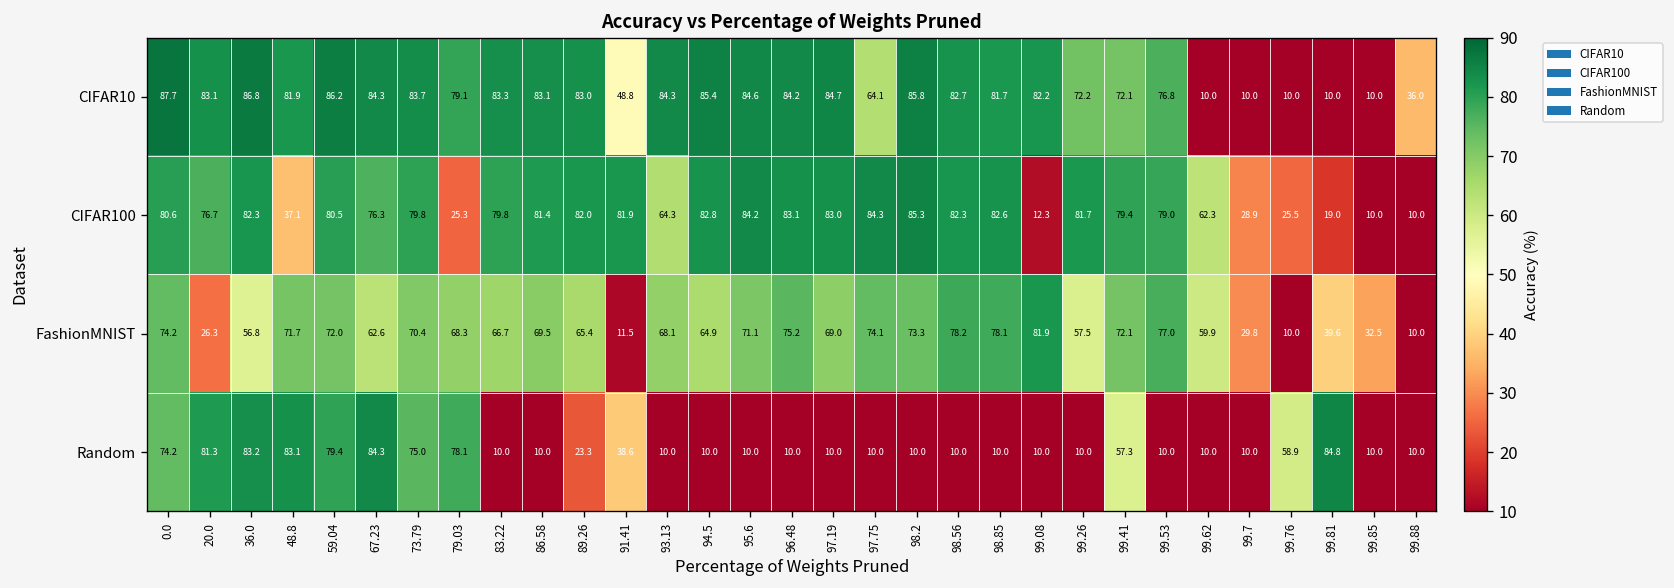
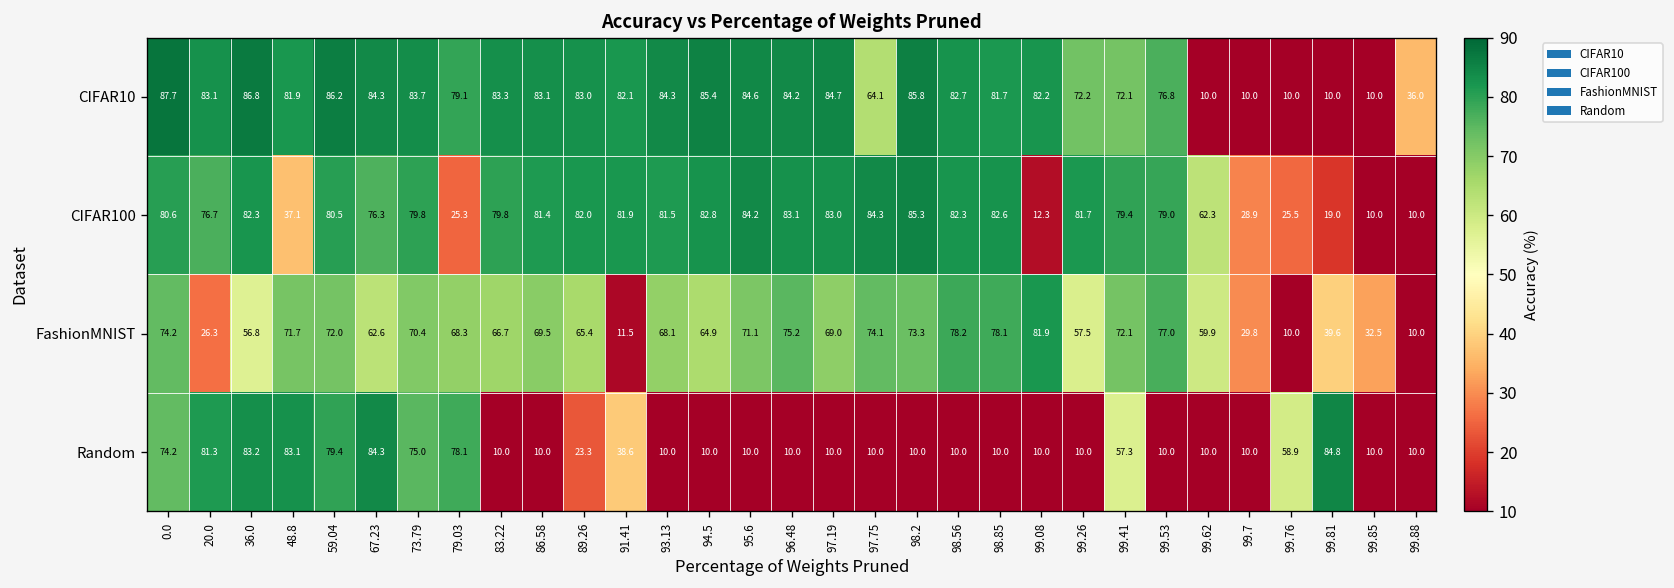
  {
    "CIFAR10": {
      "0.0": 87.7,
      "20.0": 83.1,
      "36.0": 86.8,
      "48.8": 81.9,
      "59.04": 86.2,
      "67.23": 84.3,
      "73.79": 83.7,
      "79.03": 79.1,
      "83.22": 83.3,
      "86.58": 83.1,
      "89.26": 83.0,
-     "91.41": 48.8,
+     "91.41": 82.1,
      "93.13": 84.3,
      "94.5": 85.4,
      "95.6": 84.6,
      "96.48": 84.2,
      "97.19": 84.7,
      "97.75": 64.1,
      "98.2": 85.8,
      "98.56": 82.7,
      "98.85": 81.7,
      "99.08": 82.2,
      "99.26": 72.2,
      "99.41": 72.1,
      "99.53": 76.8,
      "99.62": 10.0,
      "99.7": 10.0,
      "99.76": 10.0,
      "99.81": 10.0,
      "99.85": 10.0,
      "99.88": 36.0
    },
    "CIFAR100": {
      "0.0": 80.6,
      "20.0": 76.7,
      "36.0": 82.3,
      "48.8": 37.1,
      "59.04": 80.5,
      "67.23": 76.3,
      "73.79": 79.8,
      "79.03": 25.3,
      "83.22": 79.8,
      "86.58": 81.4,
      "89.26": 82.0,
      "91.41": 81.9,
-     "93.13": 64.3,
+     "93.13": 81.5,
      "94.5": 82.8,
      "95.6": 84.2,
      "96.48": 83.1,
      "97.19": 83.0,
      "97.75": 84.3,
      "98.2": 85.3,
      "98.56": 82.3,
      "98.85": 82.6,
      "99.08": 12.3,
      "99.26": 81.7,
      "99.41": 79.4,
      "99.53": 79.0,
      "99.62": 62.3,
      "99.7": 28.9,
      "99.76": 25.5,
      "99.81": 19.0,
      "99.85": 10.0,
      "99.88": 10.0
    },
    "FashionMNIST": {
      "0.0": 74.2,
      "20.0": 26.3,
      "36.0": 56.8,
      "48.8": 71.7,
      "59.04": 72.0,
      "67.23": 62.6,
      "73.79": 70.4,
      "79.03": 68.3,
      "83.22": 66.7,
      "86.58": 69.5,
      "89.26": 65.4,
      "91.41": 11.5,
      "93.13": 68.1,
      "94.5": 64.9,
      "95.6": 71.1,
      "96.48": 75.2,
      "97.19": 69.0,
      "97.75": 74.1,
      "98.2": 73.3,
      "98.56": 78.2,
      "98.85": 78.1,
      "99.08": 81.9,
      "99.26": 57.5,
      "99.41": 72.1,
      "99.53": 77.0,
      "99.62": 59.9,
      "99.7": 29.8,
      "99.76": 10.0,
      "99.81": 39.6,
      "99.85": 32.5,
      "99.88": 10.0
    },
    "Random": {
      "0.0": 74.2,
      "20.0": 81.3,
      "36.0": 83.2,
      "48.8": 83.1,
      "59.04": 79.4,
      "67.23": 84.3,
      "73.79": 75.0,
      "79.03": 78.1,
      "83.22": 10.0,
      "86.58": 10.0,
      "89.26": 23.3,
      "91.41": 38.6,
      "93.13": 10.0,
      "94.5": 10.0,
      "95.6": 10.0,
      "96.48": 10.0,
      "97.19": 10.0,
      "97.75": 10.0,
      "98.2": 10.0,
      "98.56": 10.0,
      "98.85": 10.0,
      "99.08": 10.0,
      "99.26": 10.0,
      "99.41": 57.3,
      "99.53": 10.0,
      "99.62": 10.0,
      "99.7": 10.0,
      "99.76": 58.9,
      "99.81": 84.8,
      "99.85": 10.0,
      "99.88": 10.0
    }
  }
